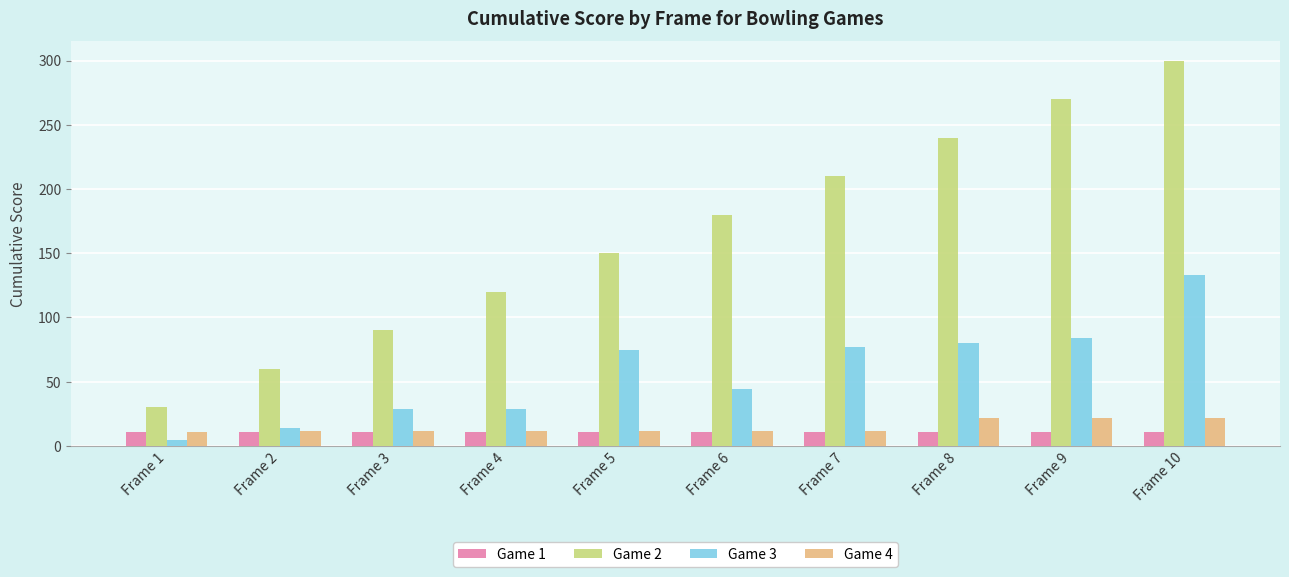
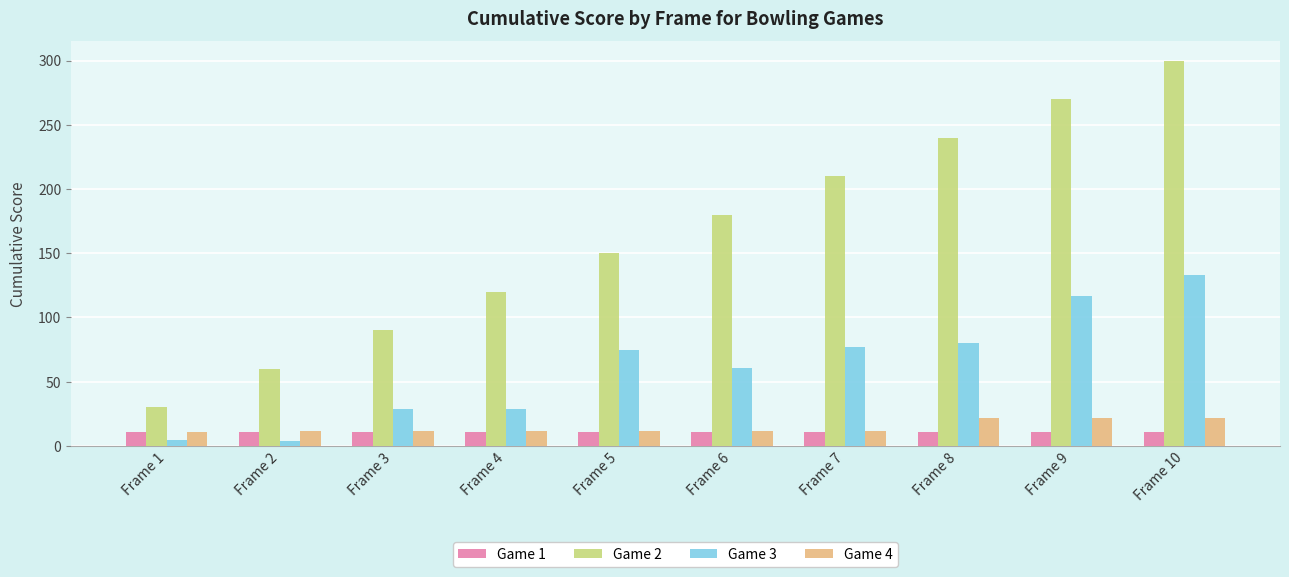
  {
    "Game 1": {
      "Frame 1": 11,
      "Frame 2": 11,
      "Frame 3": 11,
      "Frame 4": 11,
      "Frame 5": 11,
      "Frame 6": 11,
      "Frame 7": 11,
      "Frame 8": 11,
      "Frame 9": 11,
      "Frame 10": 11
    },
    "Game 3": {
      "Frame 1": 5,
-     "Frame 2": 14,
+     "Frame 2": 4,
      "Frame 3": 29,
      "Frame 4": 29,
      "Frame 5": 75,
-     "Frame 6": 44,
+     "Frame 6": 61,
      "Frame 7": 77,
      "Frame 8": 80,
-     "Frame 9": 84,
+     "Frame 9": 117,
      "Frame 10": 133
    }
  }
